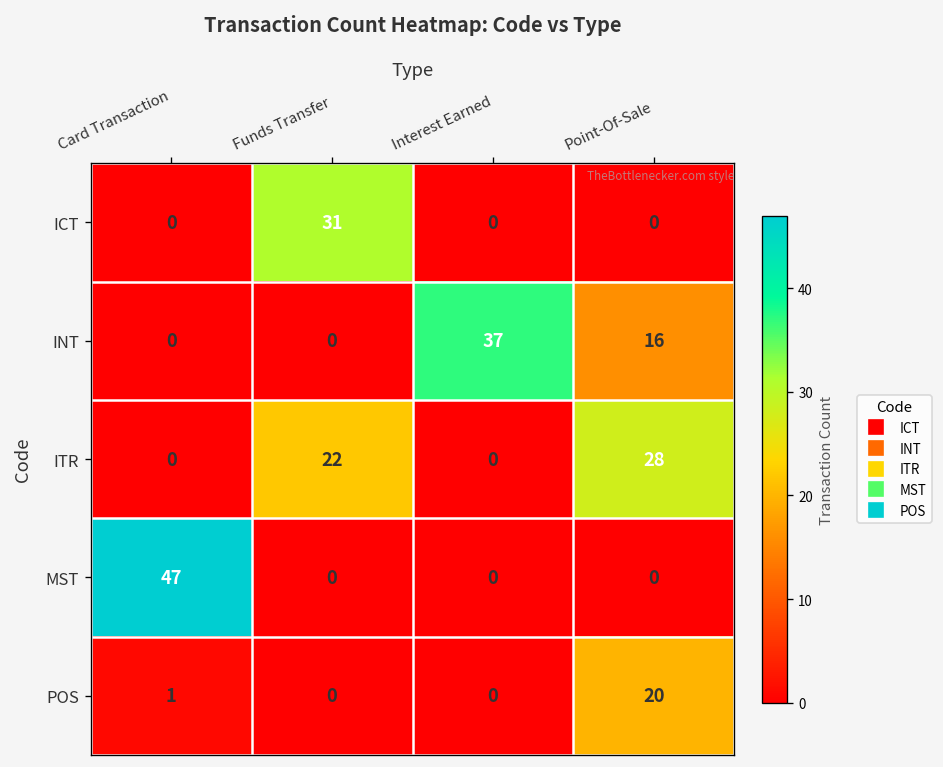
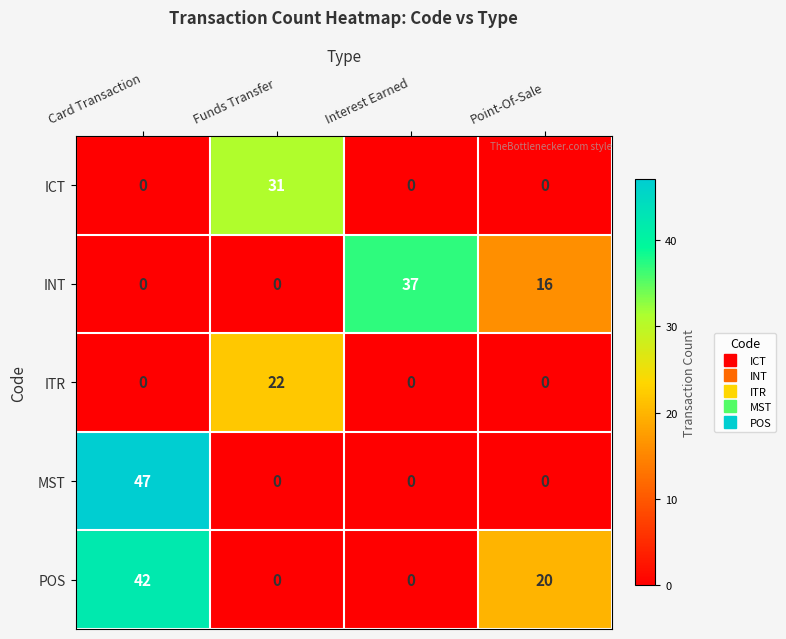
  {
    "ICT": {
      "Card Transaction": 0,
      "Funds Transfer": 31,
      "Interest Earned": 0
    },
    "INT": {
      "Card Transaction": 0,
      "Funds Transfer": 0,
      "Interest Earned": 37,
      "Point-Of-Sale": 16
    },
    "ITR": {
      "Card Transaction": 0,
      "Funds Transfer": 22,
      "Interest Earned": 0,
-     "Point-Of-Sale": 28
+     "Point-Of-Sale": 0
    },
    "MST": {
      "Card Transaction": 47,
      "Funds Transfer": 0,
      "Interest Earned": 0,
      "Point-Of-Sale": 0
    },
    "POS": {
-     "Card Transaction": 1,
+     "Card Transaction": 42,
      "Funds Transfer": 0,
      "Interest Earned": 0,
      "Point-Of-Sale": 20
    }
  }
